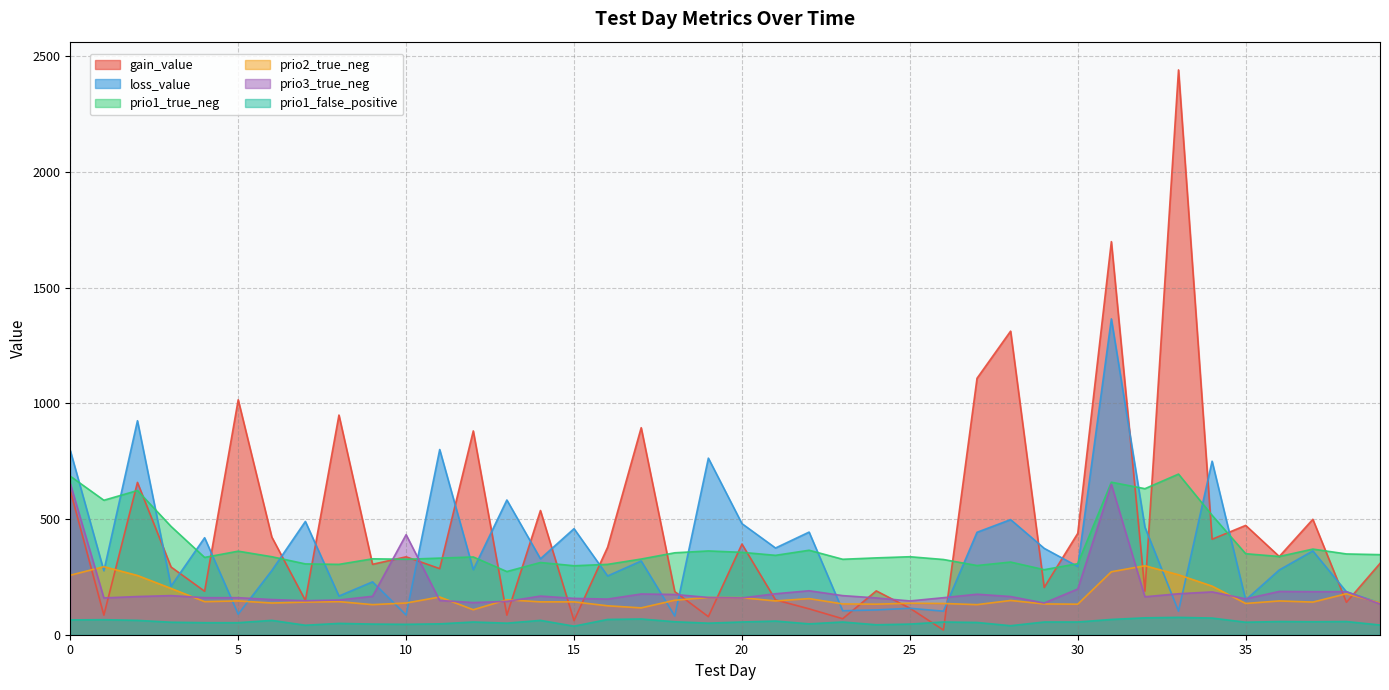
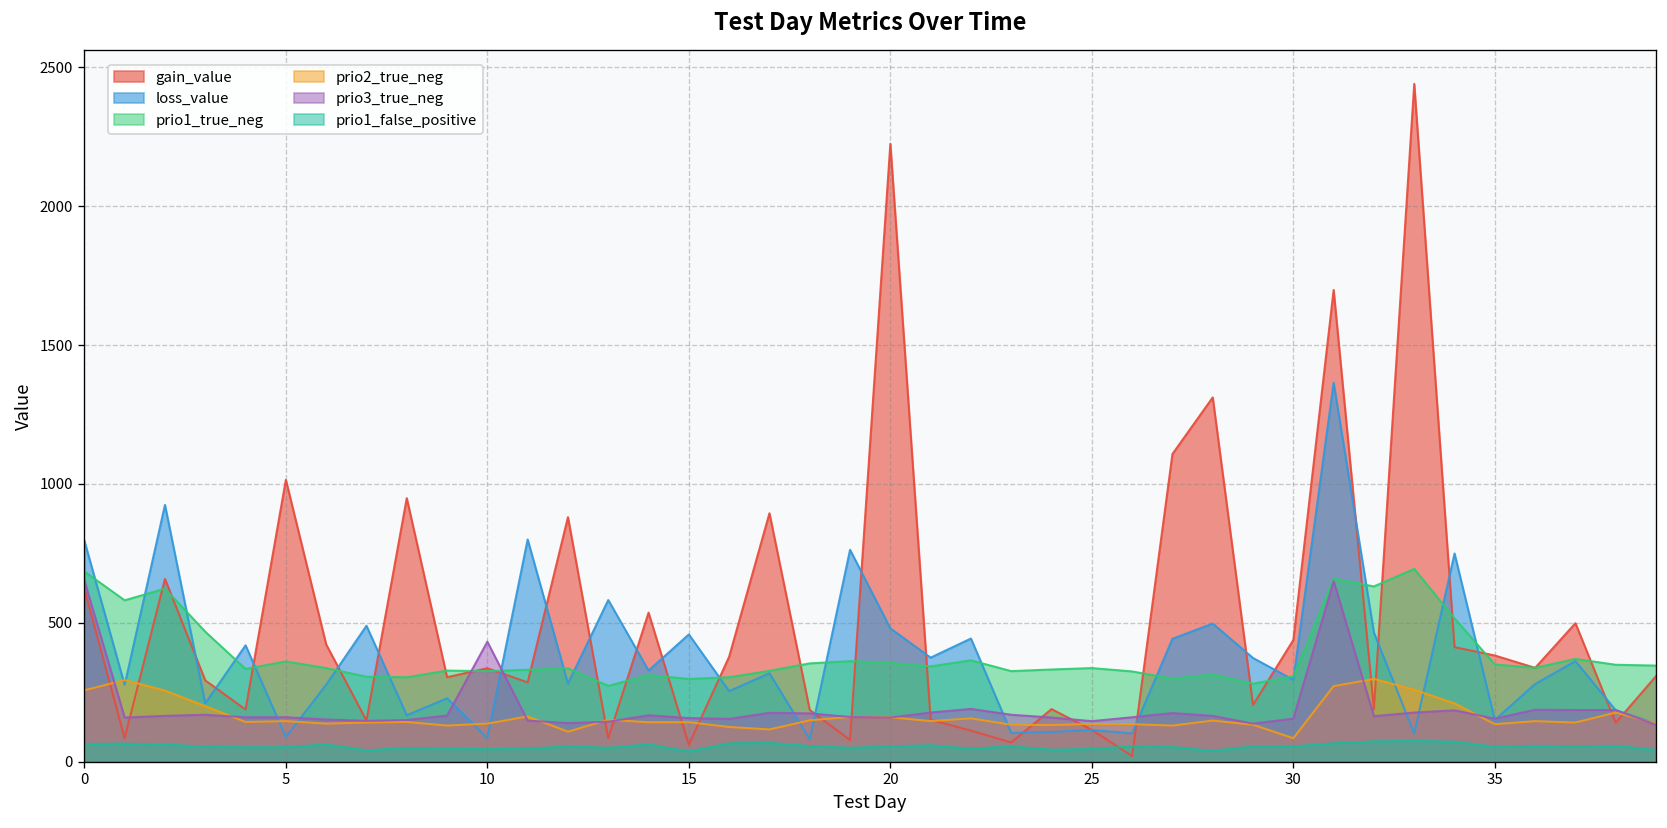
  {
    "gain_value": {
      "0": 620,
      "5": 1010,
      "15": 60,
-     "20": 390,
+     "20": 2220,
      "30": 440,
-     "35": 470
+     "35": 380
    },
    "loss_value": {
      "0": 800,
      "5": 90,
      "10": 90,
      "15": 460,
      "20": 480,
      "30": 290
    },
    "prio2_true_neg": {
      "0": 260,
      "5": 150,
      "10": 140,
      "15": 140,
-     "30": 130,
+     "30": 80,
      "35": 140
    },
    "prio3_true_neg": {
      "0": 650,
      "5": 160,
      "10": 430,
      "15": 160,
-     "30": 200
+     "30": 160
    }
  }
